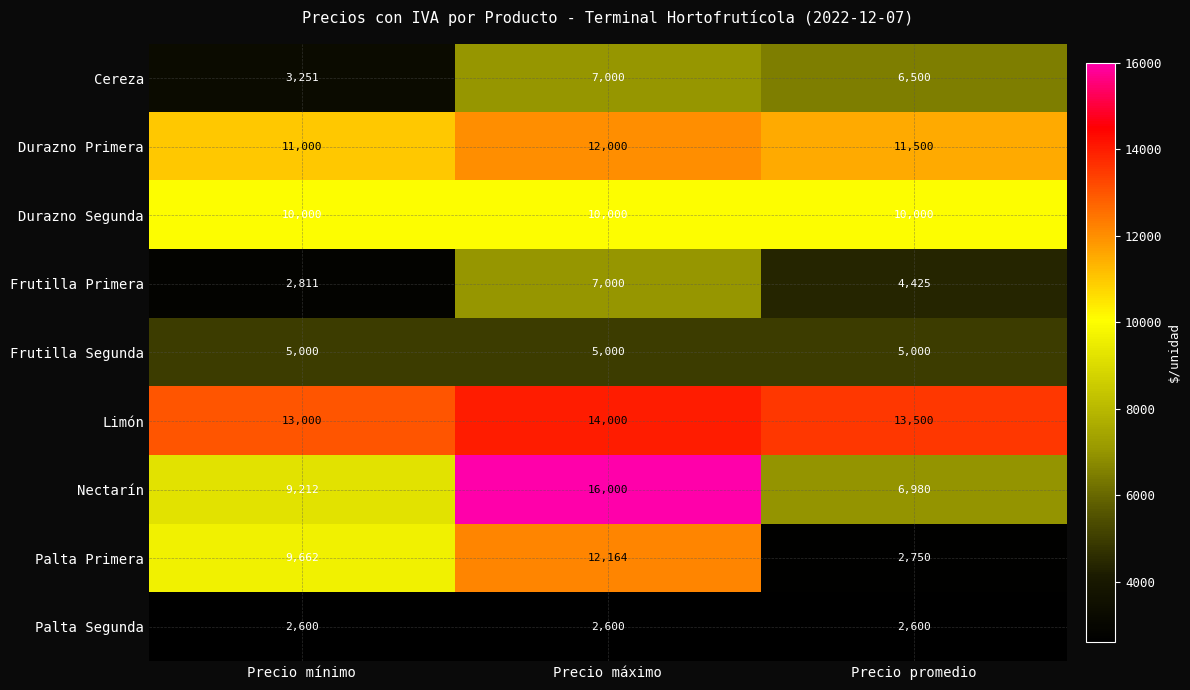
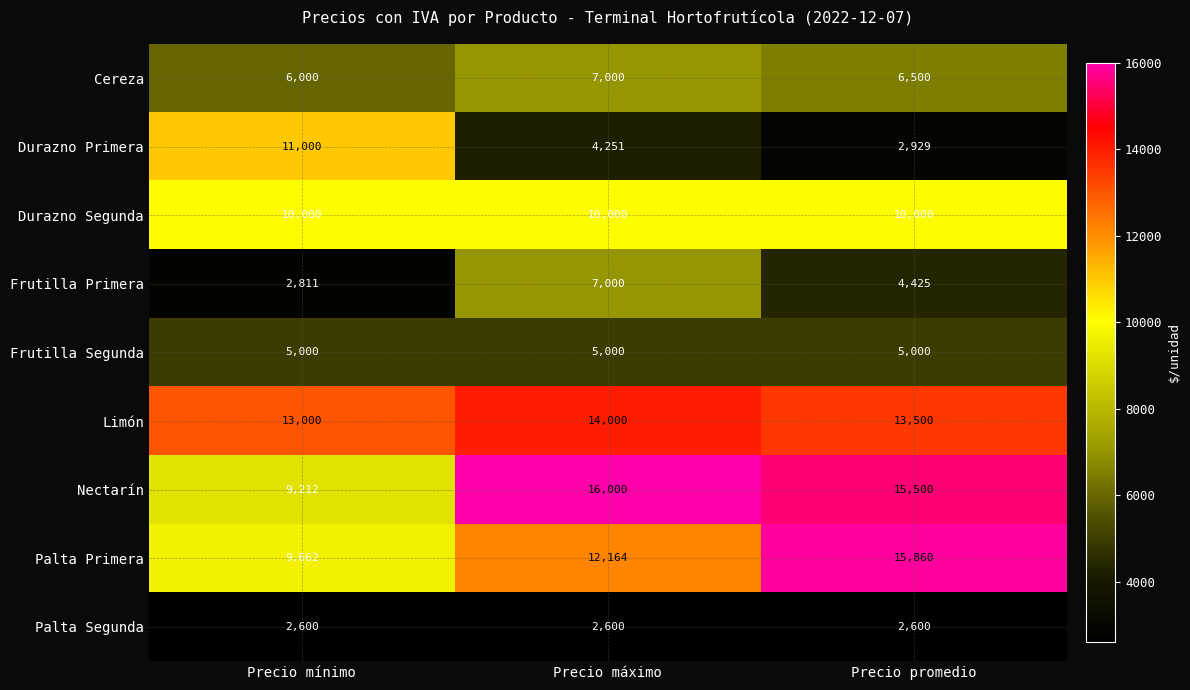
  {
    "Cereza": {
-     "Precio mínimo": "3,251",
+     "Precio mínimo": "6,000",
      "Precio máximo": "7,000",
      "Precio promedio": "6,500"
    },
    "Durazno Primera": {
      "Precio mínimo": "11,000",
-     "Precio máximo": "12,000",
-     "Precio promedio": "11,500"
+     "Precio máximo": "4,251",
+     "Precio promedio": "2,929"
    },
    "Durazno Segunda": {
      "Precio mínimo": "10,000",
      "Precio máximo": "10,000",
      "Precio promedio": "10,000"
    },
    "Frutilla Primera": {
      "Precio mínimo": "2,811",
      "Precio máximo": "7,000",
      "Precio promedio": "4,425"
    },
    "Frutilla Segunda": {
      "Precio mínimo": "5,000",
      "Precio máximo": "5,000",
      "Precio promedio": "5,000"
    },
    "Limón": {
      "Precio mínimo": "13,000",
      "Precio máximo": "14,000",
      "Precio promedio": "13,500"
    },
    "Nectarín": {
      "Precio mínimo": "9,212",
      "Precio máximo": "16,000",
-     "Precio promedio": "6,980"
+     "Precio promedio": "15,500"
    },
    "Palta Primera": {
      "Precio mínimo": "9,662",
      "Precio máximo": "12,164",
-     "Precio promedio": "2,750"
+     "Precio promedio": "15,860"
    },
    "Palta Segunda": {
      "Precio mínimo": "2,600",
      "Precio máximo": "2,600",
      "Precio promedio": "2,600"
    }
  }
